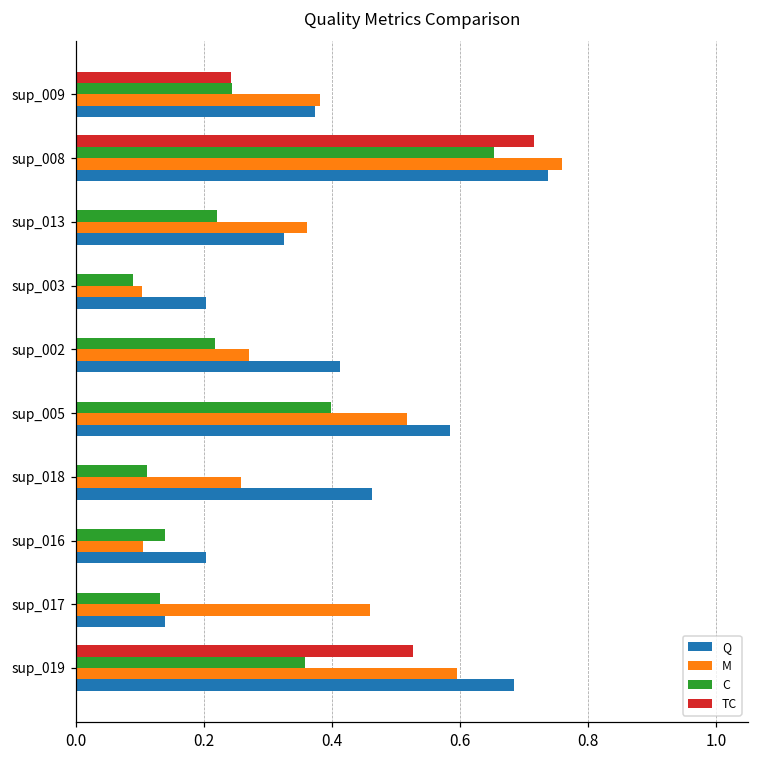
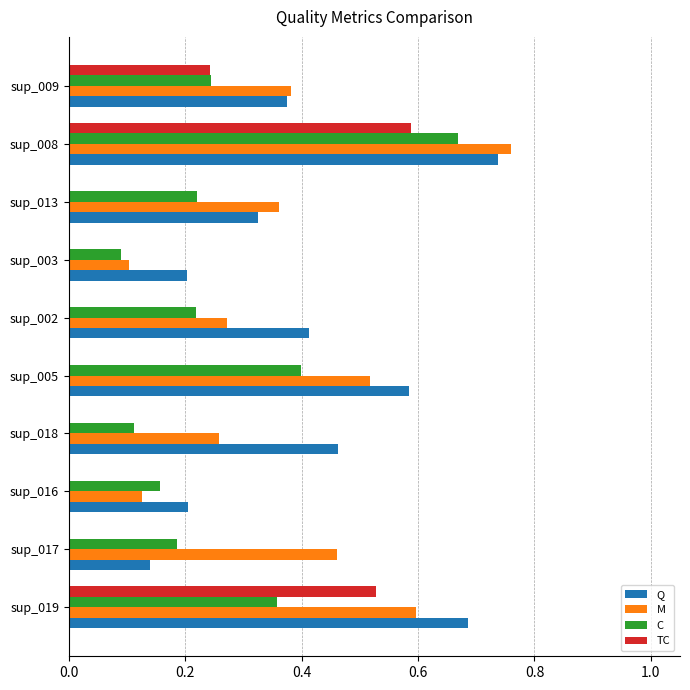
  {
    "Q": {
      "sup_009": 0.37,
      "sup_008": 0.74,
      "sup_013": 0.33,
      "sup_003": 0.20,
      "sup_002": 0.41,
      "sup_005": 0.59,
      "sup_018": 0.46,
      "sup_016": 0.20,
      "sup_017": 0.14,
      "sup_019": 0.69
    },
    "M": {
      "sup_009": 0.38,
      "sup_008": 0.76,
      "sup_013": 0.36,
      "sup_003": 0.10,
      "sup_002": 0.27,
      "sup_005": 0.52,
      "sup_018": 0.26,
-     "sup_016": 0.11,
+     "sup_016": 0.13,
      "sup_017": 0.46,
      "sup_019": 0.60
    },
    "C": {
      "sup_009": 0.24,
-     "sup_008": 0.65,
+     "sup_008": 0.67,
      "sup_013": 0.22,
      "sup_003": 0.09,
      "sup_002": 0.22,
      "sup_005": 0.40,
      "sup_018": 0.11,
-     "sup_016": 0.14,
-     "sup_017": 0.13,
+     "sup_016": 0.16,
+     "sup_017": 0.19,
      "sup_019": 0.36
    },
    "TC": {
      "sup_009": 0.24,
-     "sup_008": 0.72,
+     "sup_008": 0.59,
      "sup_013": 0.00,
      "sup_003": 0.00,
      "sup_002": 0.00,
      "sup_005": 0.00,
      "sup_018": 0.00,
      "sup_016": 0.00,
      "sup_017": 0.00,
      "sup_019": 0.53
    }
  }
